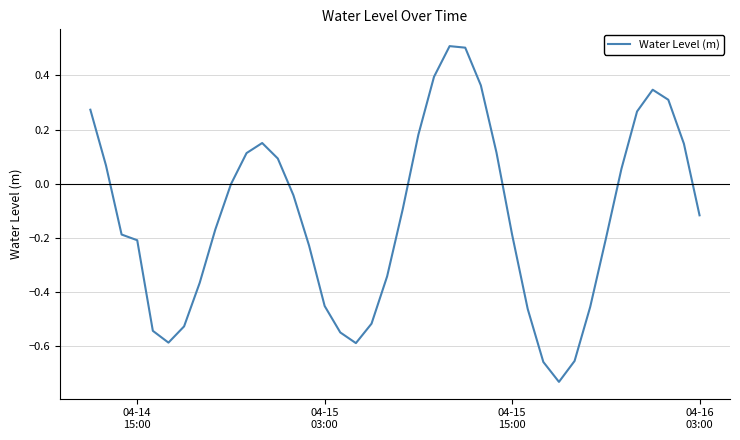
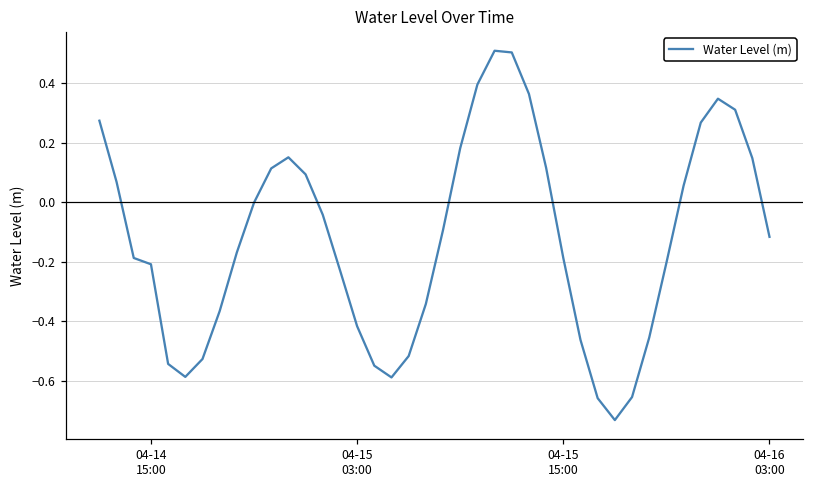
  {
    "04-14 15:00": -0.21,
-   "04-15 03:00": -0.45,
+   "04-15 03:00": -0.42,
    "04-15 15:00": -0.19,
    "04-16 03:00": -0.12
  }
